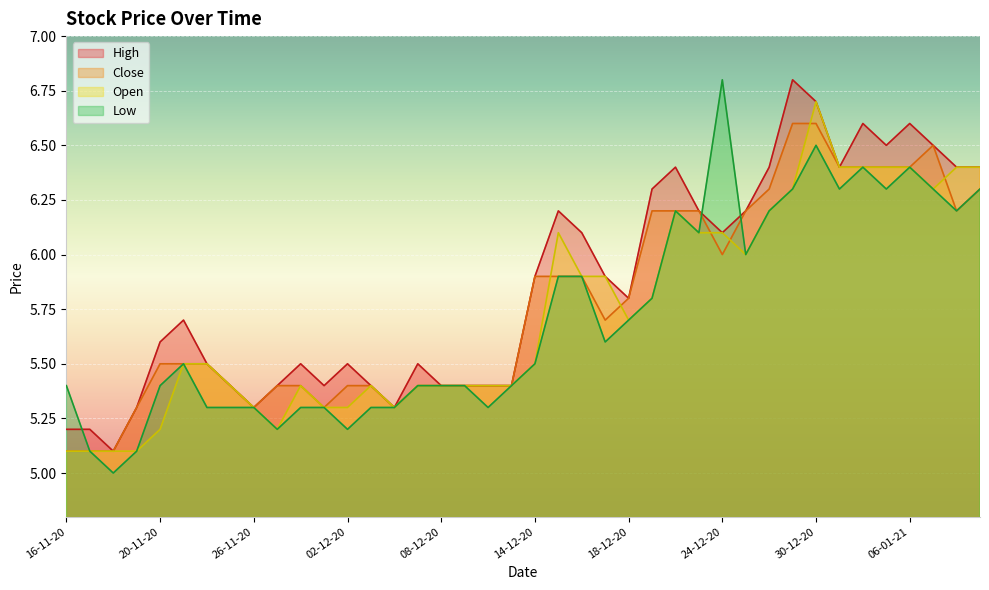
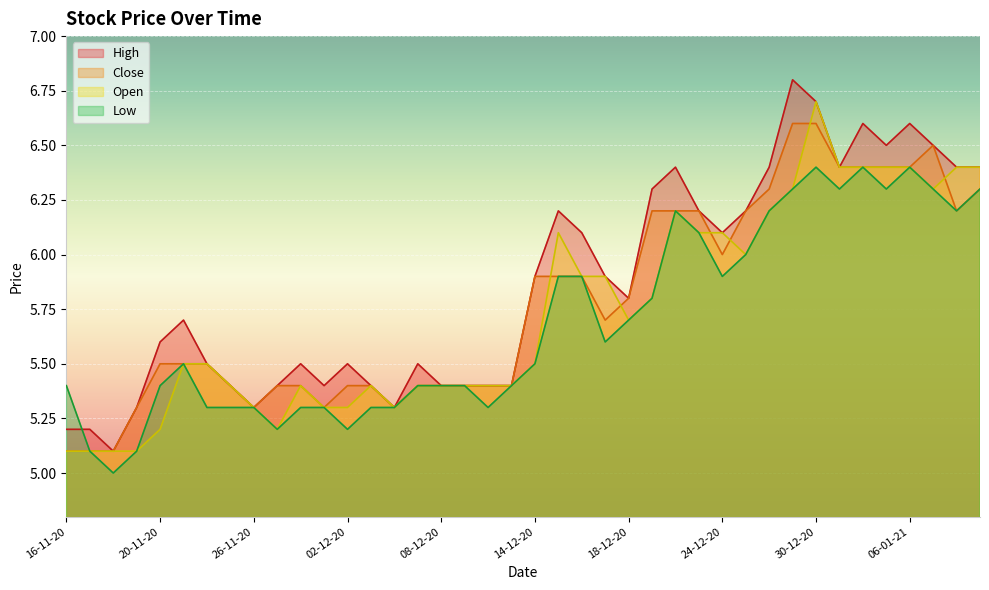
  {
    "Low": {
      "16-11-20": 5.4,
      "20-11-20": 5.4,
      "02-12-20": 5.2,
-     "24-12-20": 6.8,
-     "30-12-20": 6.5
+     "24-12-20": 5.9,
+     "30-12-20": 6.4
    }
  }
